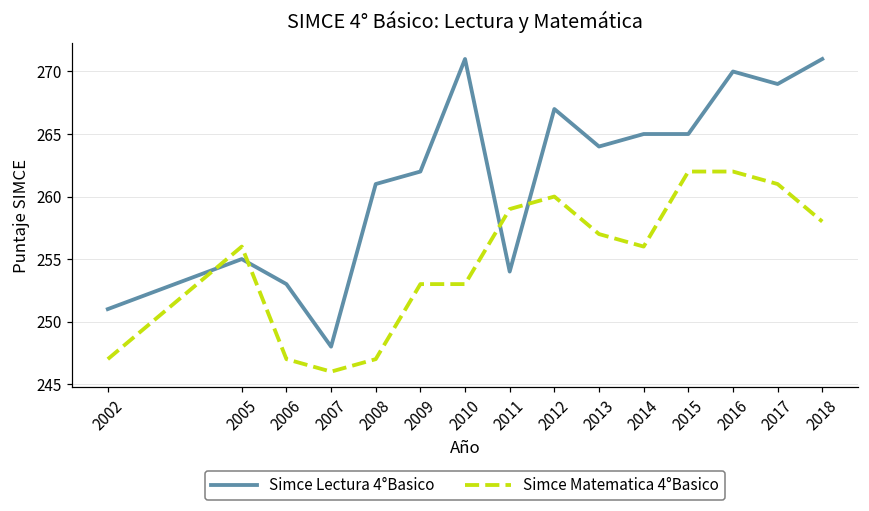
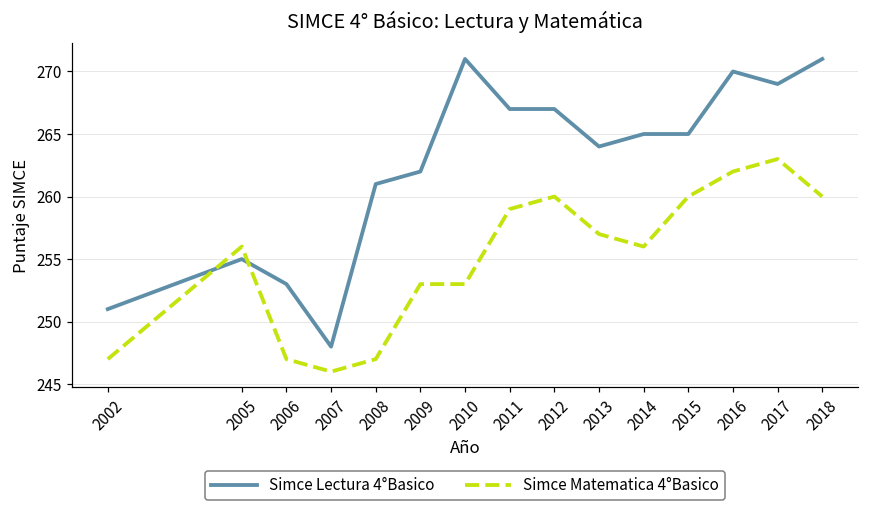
  {
    "Simce Lectura 4°Basico": {
      "2002": 251,
      "2005": 255,
      "2006": 253,
      "2007": 248,
      "2008": 261,
      "2009": 262,
      "2010": 271,
-     "2011": 254,
+     "2011": 267,
      "2012": 267,
      "2013": 264,
      "2014": 265,
      "2015": 265,
      "2016": 270,
      "2017": 269,
      "2018": 271
    },
    "Simce Matematica 4°Basico": {
      "2002": 247,
      "2005": 256,
      "2006": 247,
      "2007": 246,
      "2008": 247,
      "2009": 253,
      "2010": 253,
      "2011": 259,
      "2012": 260,
      "2013": 257,
      "2014": 256,
-     "2015": 262,
+     "2015": 260,
      "2016": 262,
-     "2017": 261,
-     "2018": 258
+     "2017": 263,
+     "2018": 260
    }
  }
